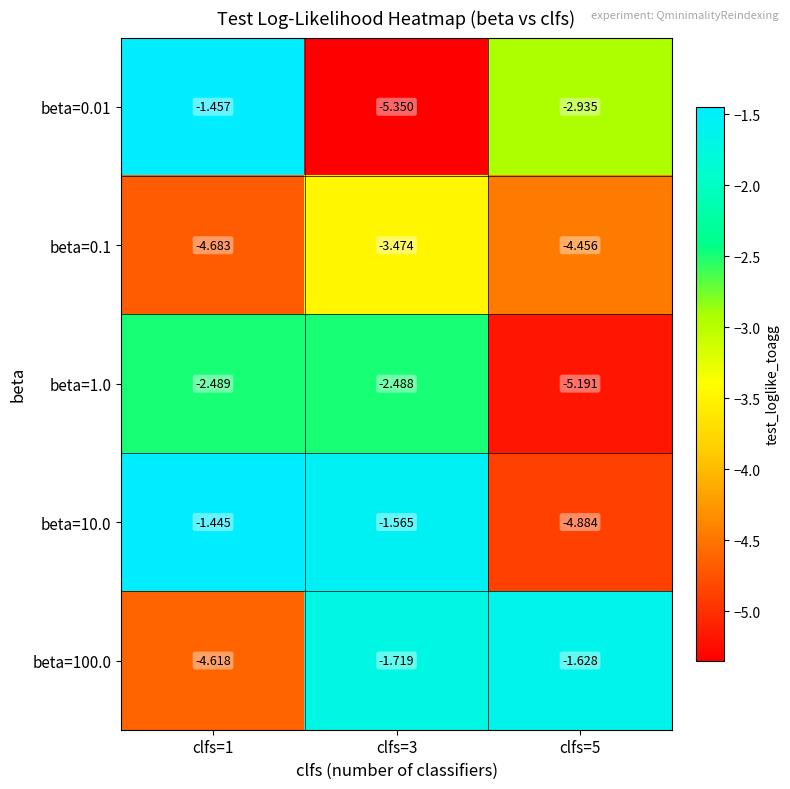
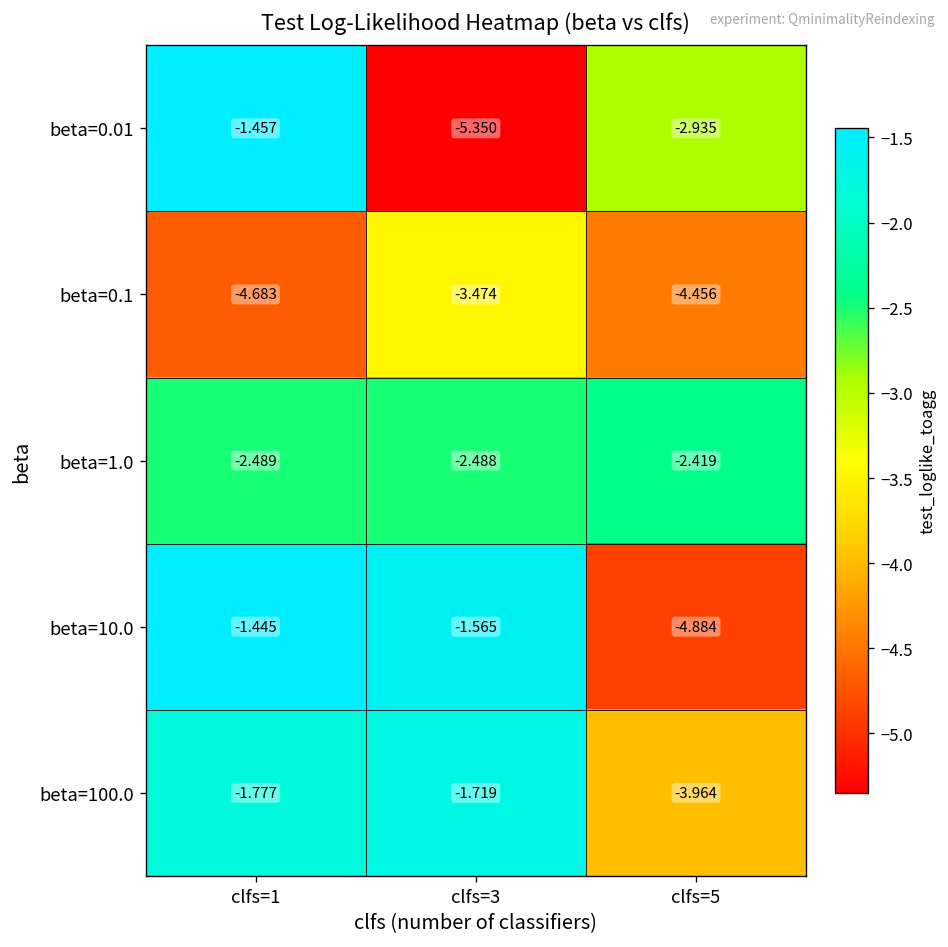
  {
    "beta=1.0": {
-     "clfs=5": -5.191
+     "clfs=5": -2.419
    },
    "beta=100.0": {
-     "clfs=1": -4.618,
-     "clfs=5": -1.628
+     "clfs=1": -1.777,
+     "clfs=5": -3.964
    }
  }
